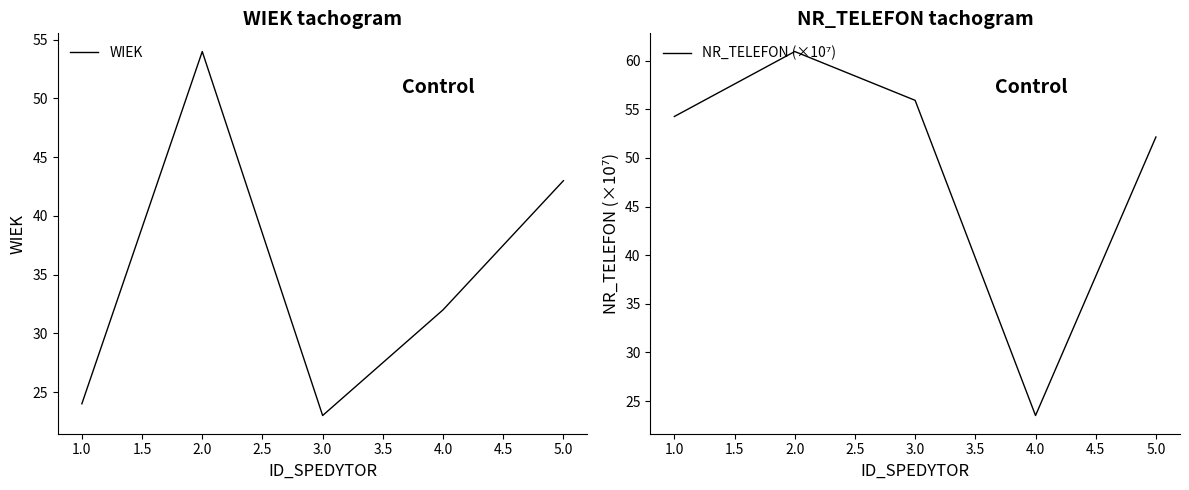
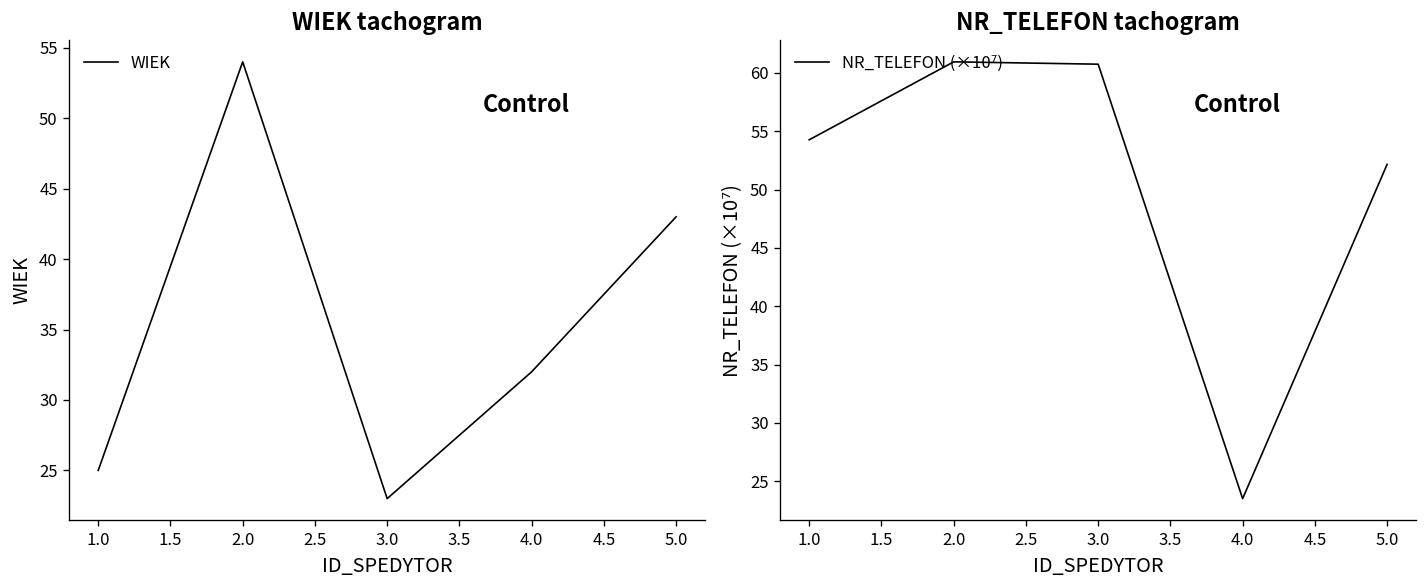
  {
    "WIEK tachogram": {
-     "1.0": 24,
+     "1.0": 25,
      "2.0": 54,
      "3.0": 23,
      "4.0": 32,
      "5.0": 43
    },
    "NR_TELEFON tachogram": {
      "1.0": 54,
      "2.0": 61,
-     "3.0": 56,
+     "3.0": 61,
      "4.0": 24,
      "5.0": 52
    }
  }
